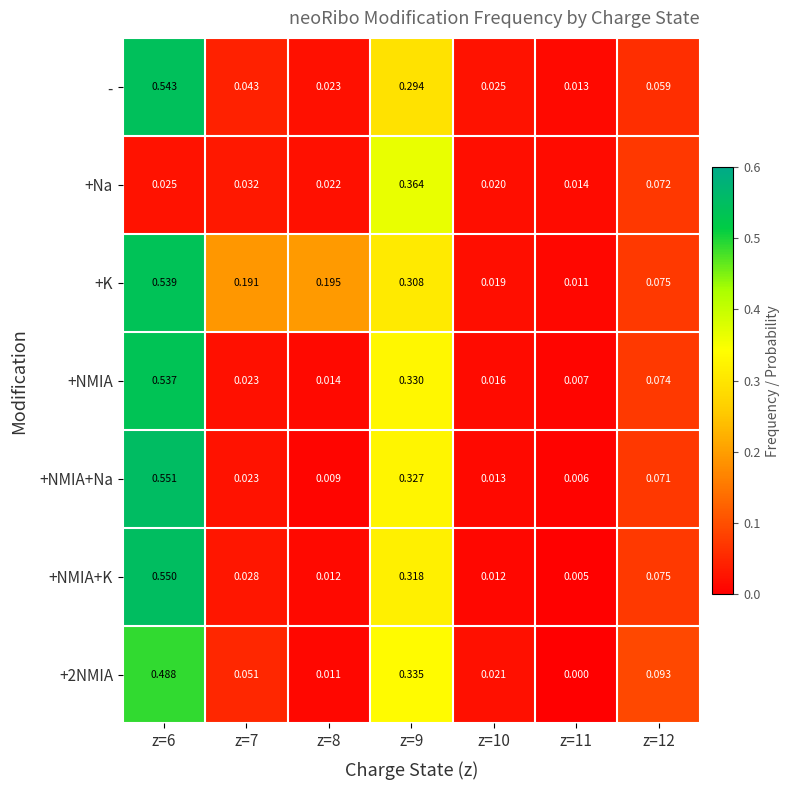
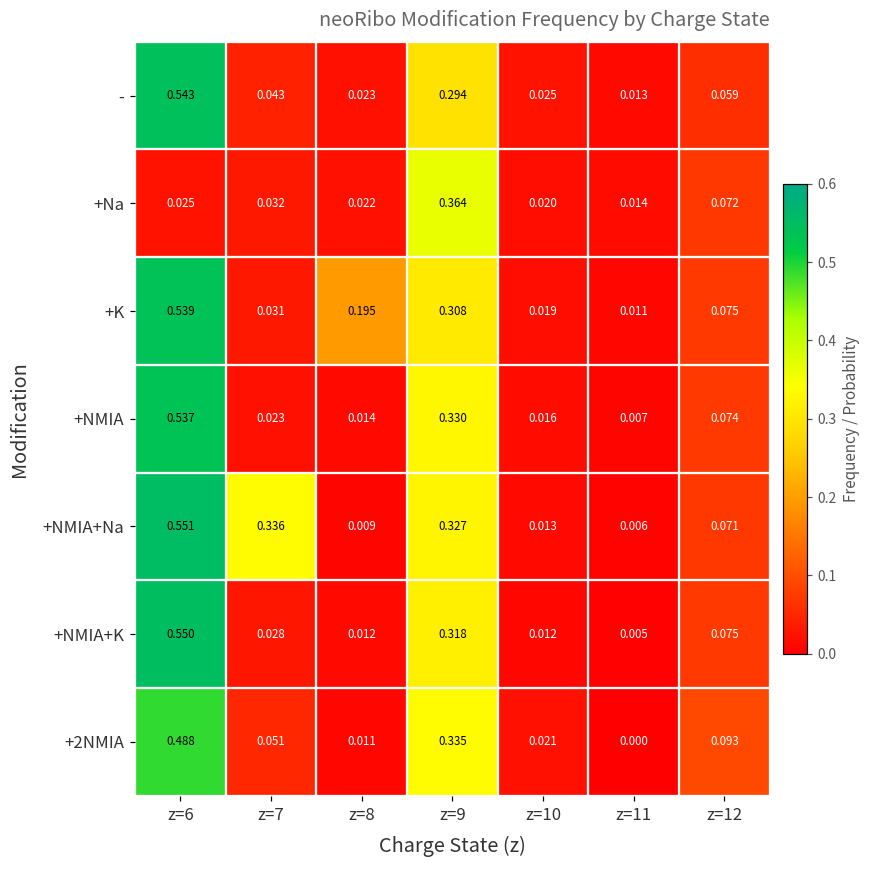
  {
    "-": {
      "z=6": 0.543,
      "z=7": 0.043,
      "z=8": 0.023,
      "z=9": 0.294,
      "z=10": 0.025,
      "z=11": 0.013,
      "z=12": 0.059
    },
    "+Na": {
      "z=6": 0.025,
      "z=7": 0.032,
      "z=8": 0.022,
      "z=9": 0.364,
      "z=10": 0.020,
      "z=11": 0.014,
      "z=12": 0.072
    },
    "+K": {
      "z=6": 0.539,
-     "z=7": 0.191,
+     "z=7": 0.031,
      "z=8": 0.195,
      "z=9": 0.308,
      "z=10": 0.019,
      "z=11": 0.011,
      "z=12": 0.075
    },
    "+NMIA": {
      "z=6": 0.537,
      "z=7": 0.023,
      "z=8": 0.014,
      "z=9": 0.330,
      "z=10": 0.016,
      "z=11": 0.007,
      "z=12": 0.074
    },
    "+NMIA+Na": {
      "z=6": 0.551,
-     "z=7": 0.023,
+     "z=7": 0.336,
      "z=8": 0.009,
      "z=9": 0.327,
      "z=10": 0.013,
      "z=11": 0.006,
      "z=12": 0.071
    },
    "+NMIA+K": {
      "z=6": 0.550,
      "z=7": 0.028,
      "z=8": 0.012,
      "z=9": 0.318,
      "z=10": 0.012,
      "z=11": 0.005,
      "z=12": 0.075
    },
    "+2NMIA": {
      "z=6": 0.488,
      "z=7": 0.051,
      "z=8": 0.011,
      "z=9": 0.335,
      "z=10": 0.021,
      "z=11": 0.000,
      "z=12": 0.093
    }
  }
